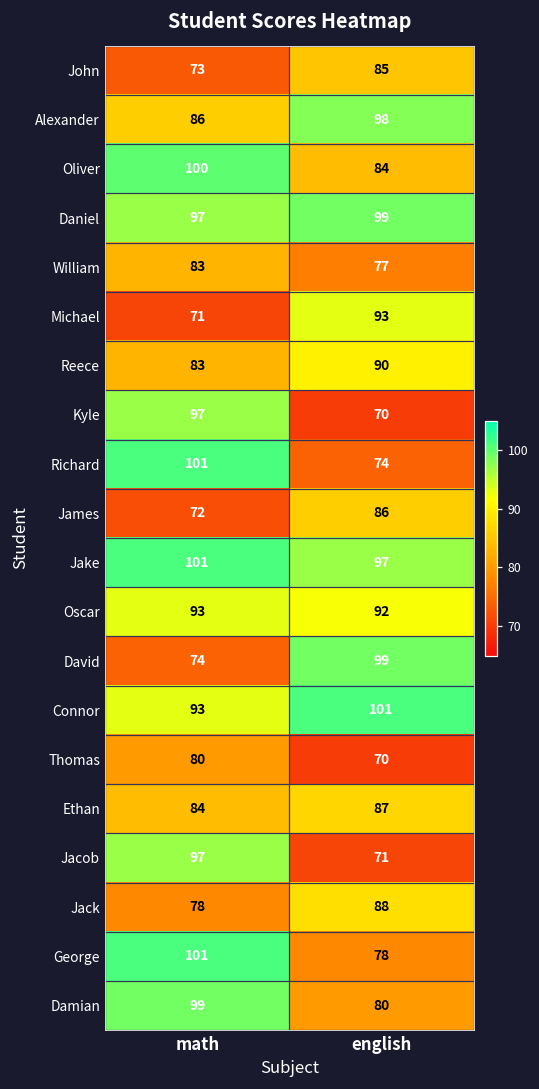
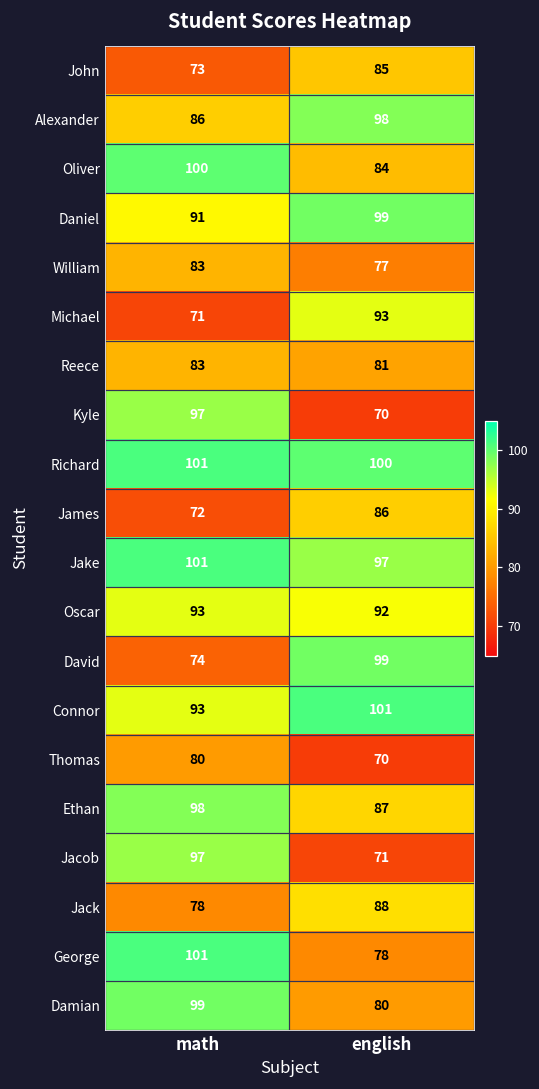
  {
    "John": {
      "math": 73,
      "english": 85
    },
    "Alexander": {
      "math": 86,
      "english": 98
    },
    "Oliver": {
      "math": 100,
      "english": 84
    },
    "Daniel": {
-     "math": 97,
+     "math": 91,
      "english": 99
    },
    "William": {
      "math": 83,
      "english": 77
    },
    "Michael": {
      "math": 71,
      "english": 93
    },
    "Reece": {
      "math": 83,
-     "english": 90
+     "english": 81
    },
    "Kyle": {
      "math": 97,
      "english": 70
    },
    "Richard": {
      "math": 101,
-     "english": 74
+     "english": 100
    },
    "James": {
      "math": 72,
      "english": 86
    },
    "Jake": {
      "math": 101,
      "english": 97
    },
    "Oscar": {
      "math": 93,
      "english": 92
    },
    "David": {
      "math": 74,
      "english": 99
    },
    "Connor": {
      "math": 93,
      "english": 101
    },
    "Thomas": {
      "math": 80,
      "english": 70
    },
    "Ethan": {
-     "math": 84,
+     "math": 98,
      "english": 87
    },
    "Jacob": {
      "math": 97,
      "english": 71
    },
    "Jack": {
      "math": 78,
      "english": 88
    },
    "George": {
      "math": 101,
      "english": 78
    },
    "Damian": {
      "math": 99,
      "english": 80
    }
  }
